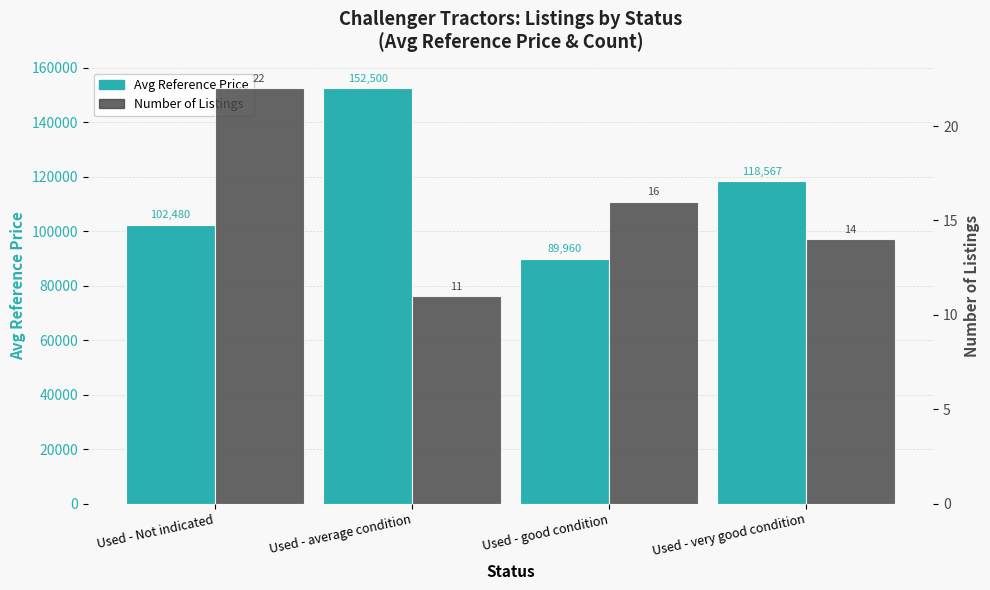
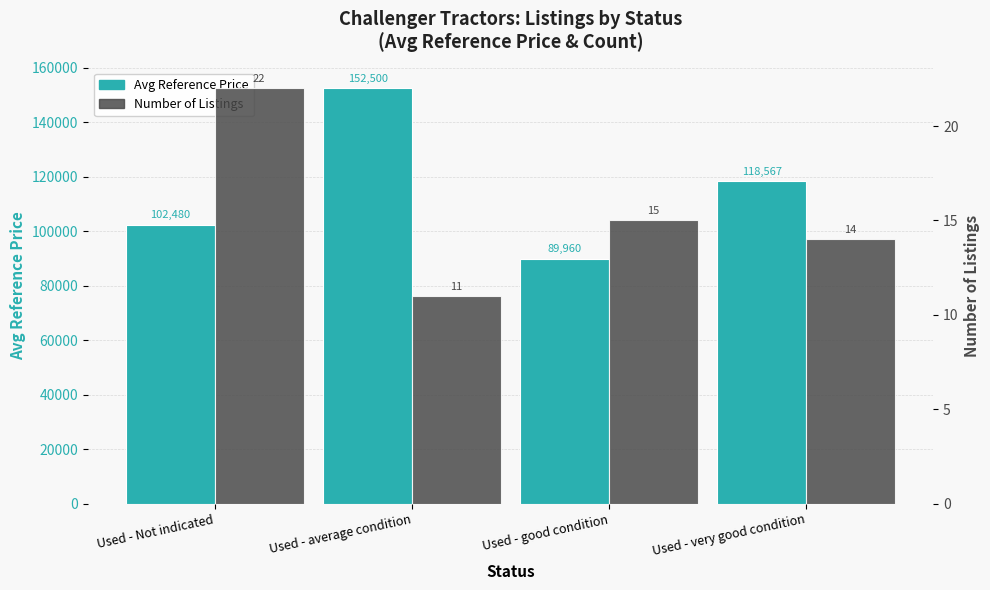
  {
    "Number of Listings": {
      "Used - average condition": 11,
-     "Used - good condition": 16,
+     "Used - good condition": 15,
      "Used - very good condition": 14
    }
  }
